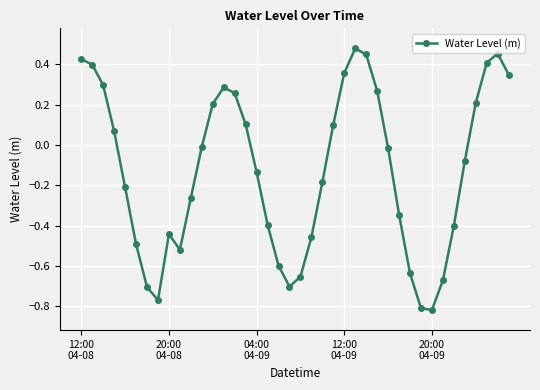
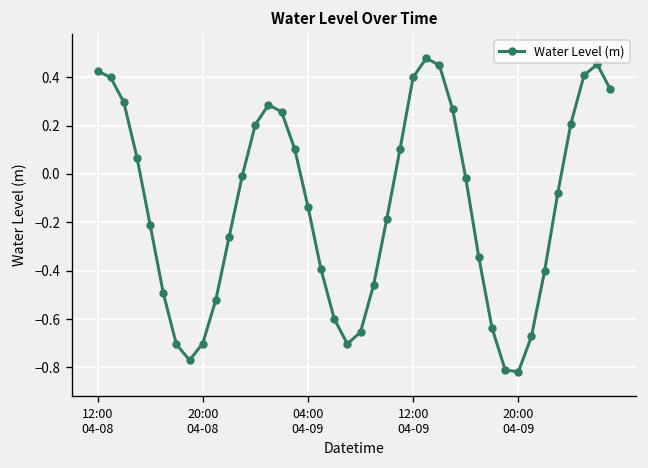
  {
    "12:00 04-08": 0.43,
-   "20:00 04-08": -0.44,
+   "20:00 04-08": -0.70,
    "04:00 04-09": -0.14,
-   "12:00 04-09": 0.36,
+   "12:00 04-09": 0.40,
    "20:00 04-09": -0.82
  }
